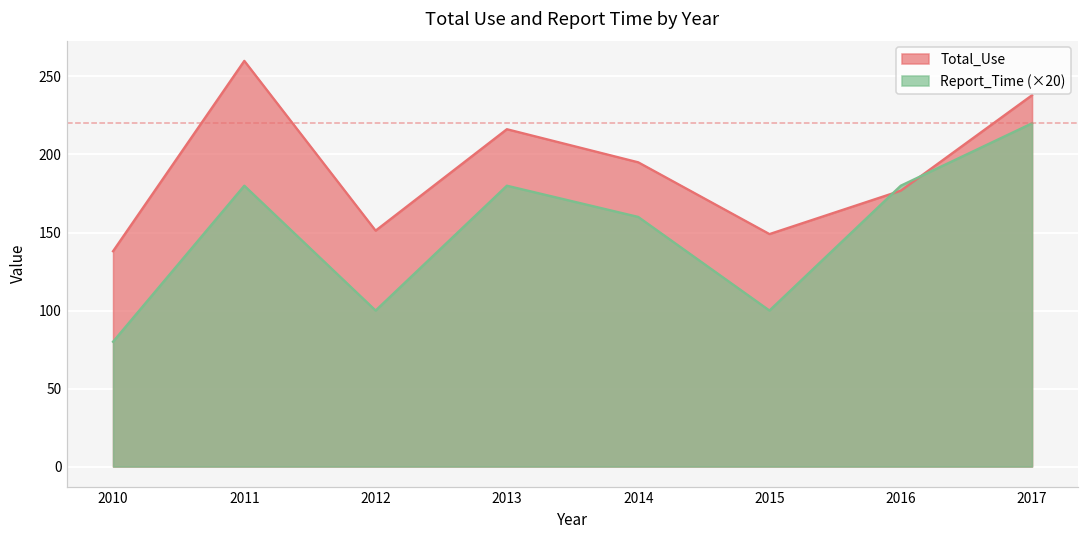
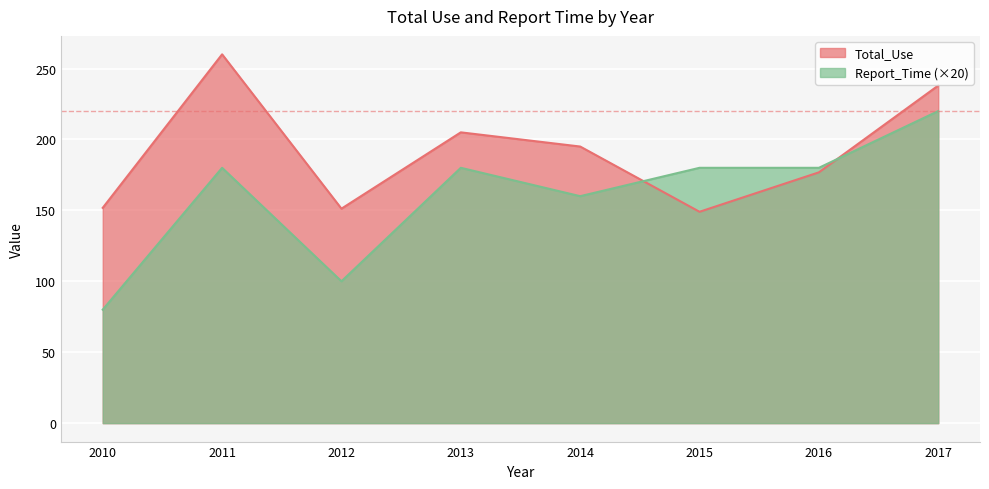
  {
    "Total_Use": {
-     "2010": 138,
+     "2010": 152,
      "2011": 260,
      "2012": 151,
-     "2013": 216,
+     "2013": 205,
      "2014": 195,
      "2015": 149,
      "2016": 177,
      "2017": 238
    },
    "Report_Time (×20)": {
      "2010": 80,
      "2011": 180,
      "2012": 100,
      "2013": 180,
      "2014": 160,
-     "2015": 100,
+     "2015": 180,
      "2016": 180,
      "2017": 220
    }
  }
